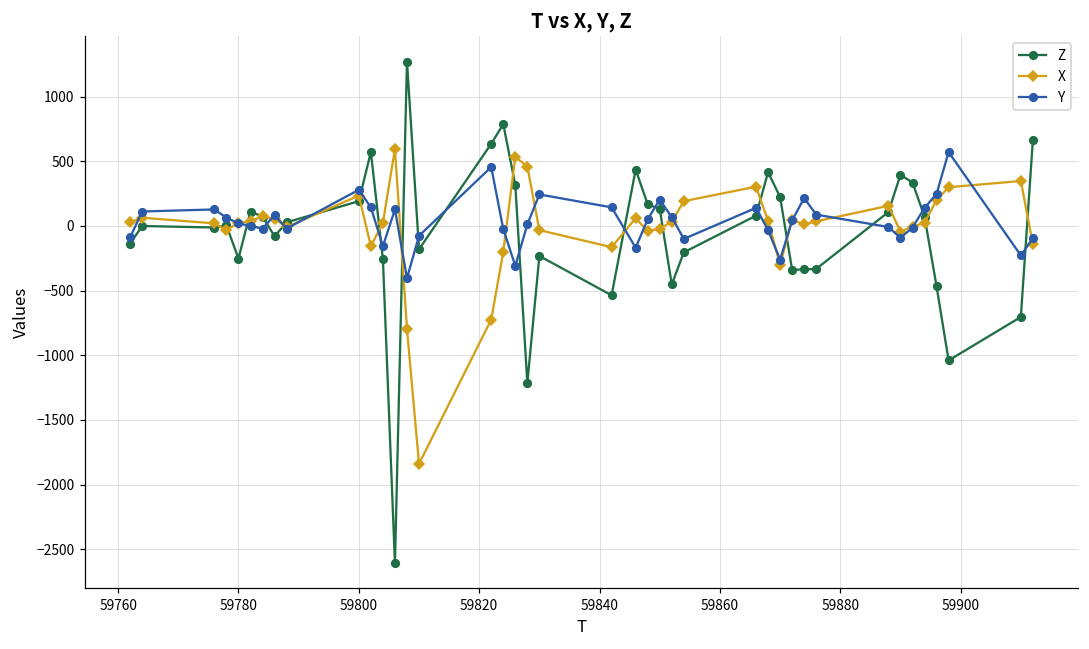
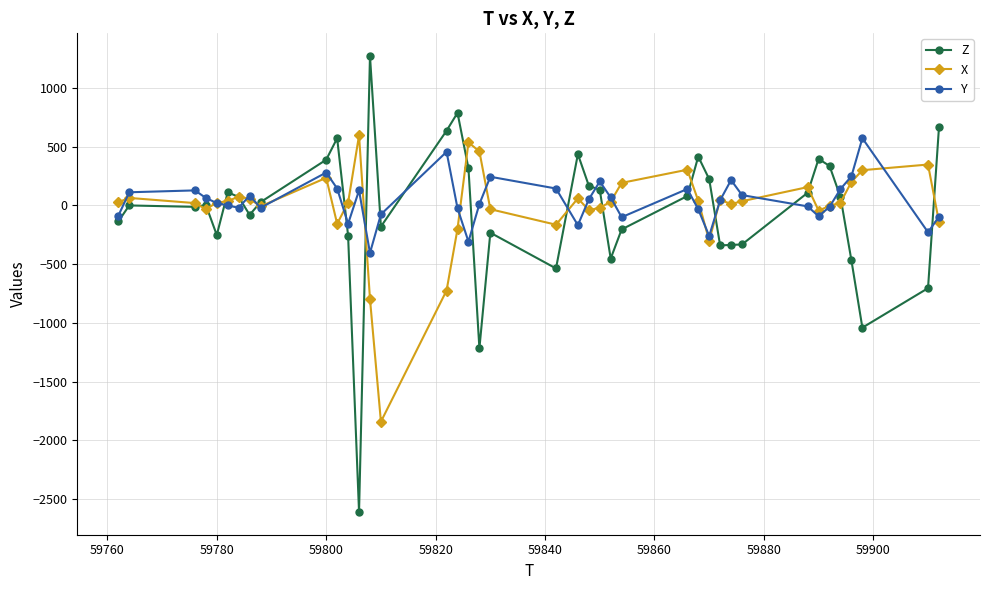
  {
    "Z": {
      "59780": -250,
-     "59800": 190
+     "59800": 390
    },
    "X": {
      "59800": 240
    },
    "Y": {
      "59800": 280
    }
  }
